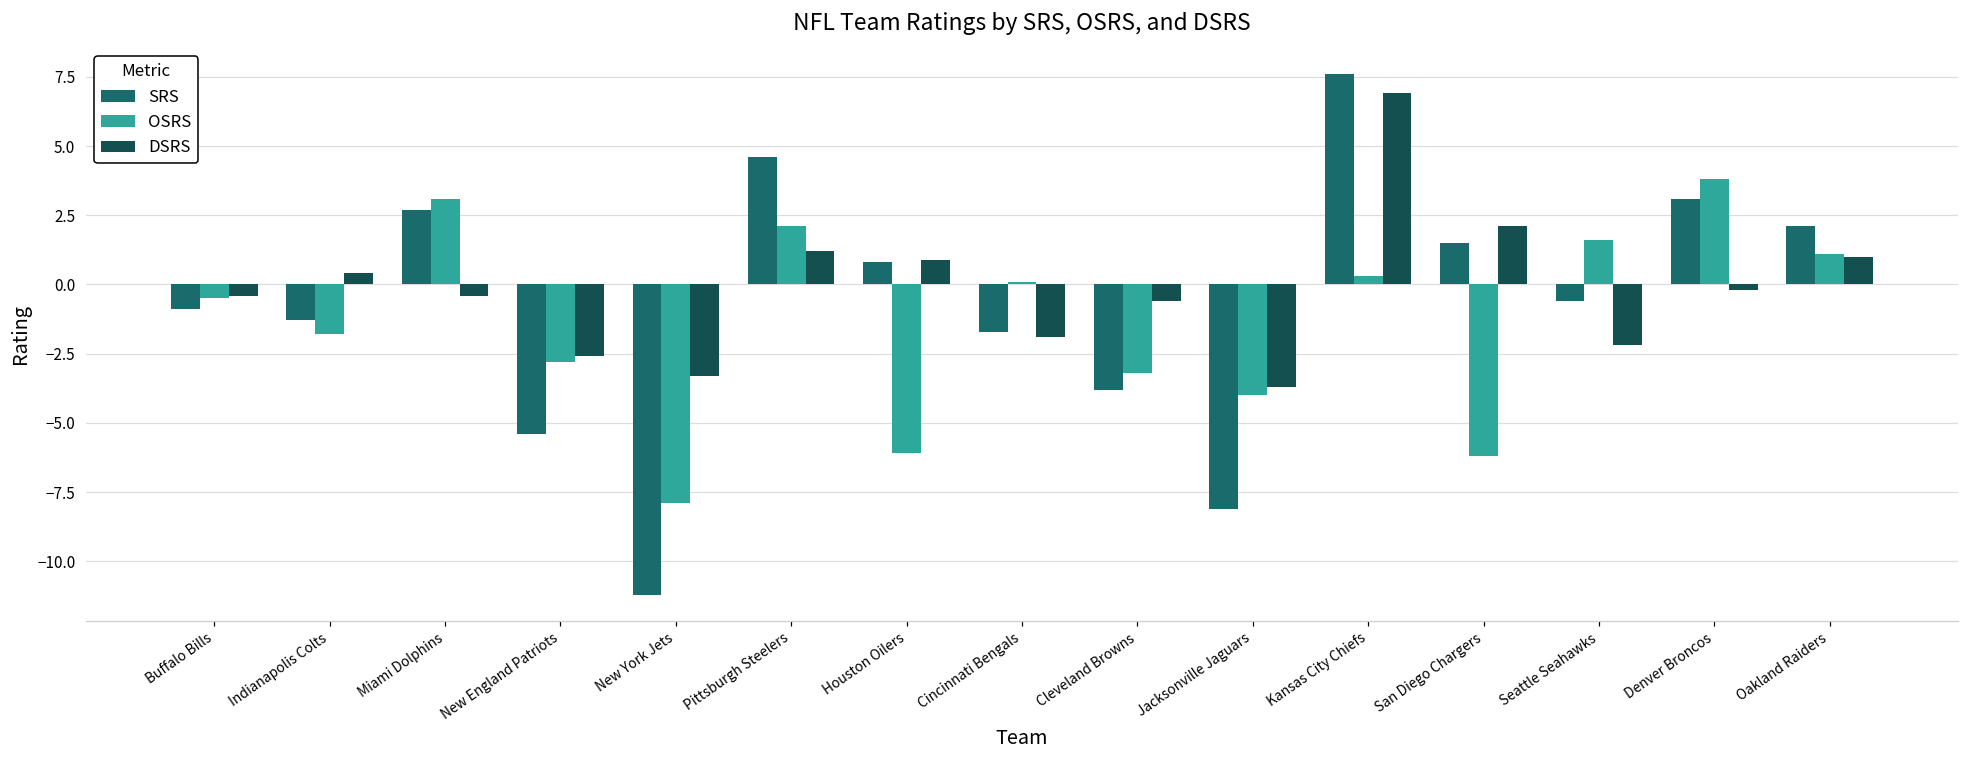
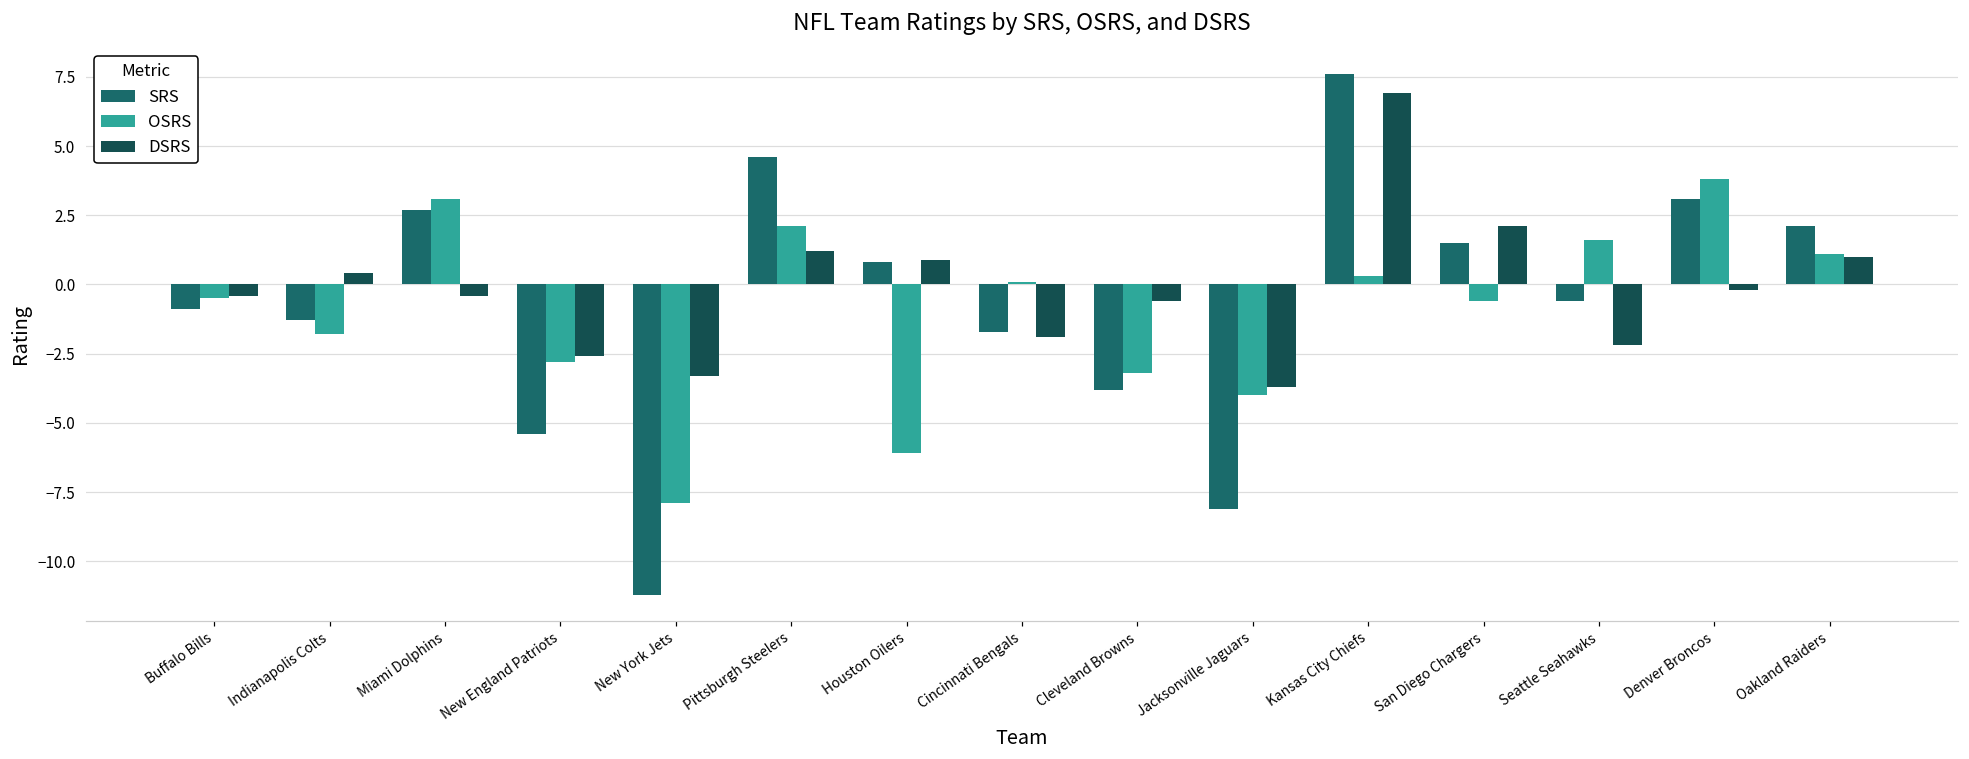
  {
    "OSRS": {
      "Buffalo Bills": -0.5,
      "Indianapolis Colts": -1.8,
      "Miami Dolphins": 3.1,
      "New England Patriots": -2.8,
      "New York Jets": -7.9,
      "Pittsburgh Steelers": 2.1,
      "Houston Oilers": -6.1,
      "Cincinnati Bengals": 0.1,
      "Cleveland Browns": -3.2,
      "Jacksonville Jaguars": -4.0,
      "Kansas City Chiefs": 0.3,
-     "San Diego Chargers": -6.2,
+     "San Diego Chargers": -0.6,
      "Seattle Seahawks": 1.6,
      "Denver Broncos": 3.8,
      "Oakland Raiders": 1.1
    }
  }
